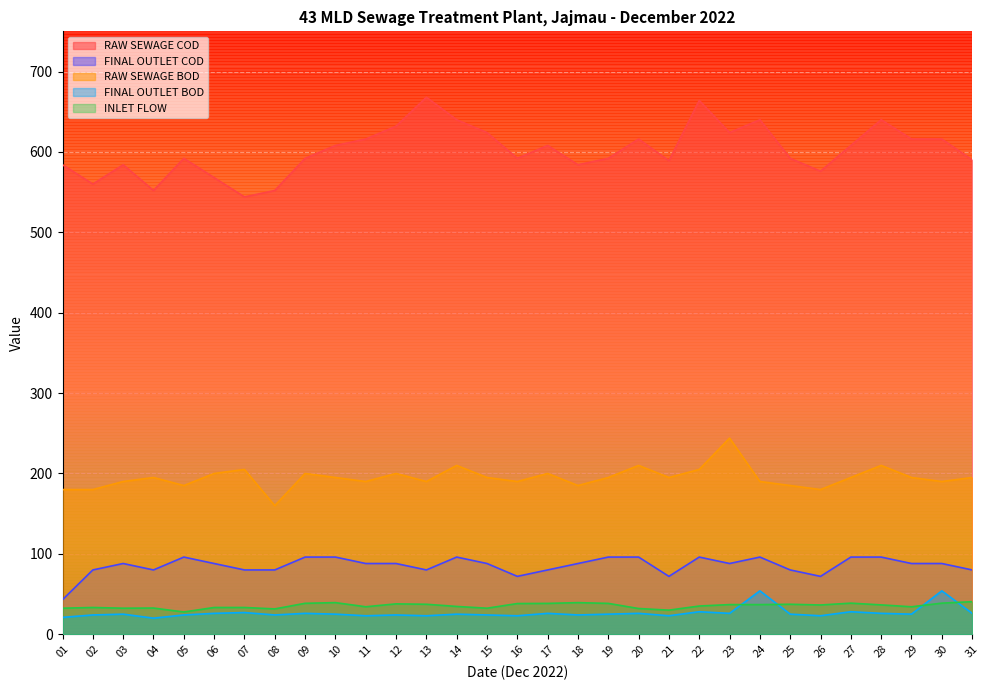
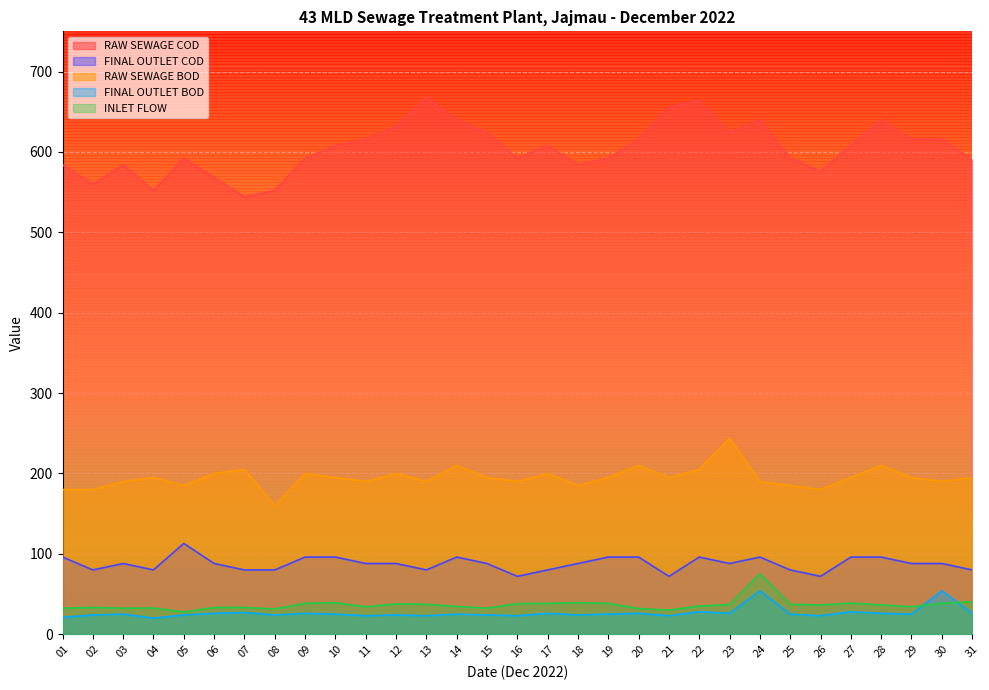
  {
    "RAW SEWAGE COD": {
      "01": 580,
      "02": 560,
      "03": 580,
      "04": 550,
      "05": 590,
      "06": 570,
      "07": 540,
      "08": 550,
      "09": 590,
      "10": 610,
      "11": 620,
      "12": 630,
      "13": 670,
      "14": 640,
      "15": 620,
      "16": 590,
      "17": 610,
      "18": 580,
      "19": 590,
      "20": 620,
-     "21": 590,
+     "21": 660,
      "22": 660,
      "23": 620,
      "24": 640,
      "25": 590,
      "26": 580,
      "27": 610,
      "28": 640,
      "29": 620,
      "30": 620,
      "31": 590
    },
    "FINAL OUTLET COD": {
-     "01": 40,
+     "01": 100,
      "02": 80,
      "03": 90,
      "04": 80,
-     "05": 100,
+     "05": 110,
      "06": 90,
      "07": 80,
      "08": 80,
      "09": 100,
      "10": 100,
      "11": 90,
      "12": 90,
      "13": 80,
      "14": 100,
      "15": 90,
      "16": 70,
      "17": 80,
      "18": 90,
      "19": 100,
      "20": 100,
      "21": 70,
      "22": 100,
      "23": 90,
      "24": 100,
      "25": 80,
      "26": 70,
      "27": 100,
      "28": 100,
      "29": 90,
      "30": 90,
      "31": 80
    },
    "RAW SEWAGE BOD": {
      "01": 180,
      "02": 180,
      "03": 190,
      "04": 200,
      "05": 190,
      "06": 200,
      "07": 210,
      "08": 160,
      "09": 200,
      "10": 200,
      "11": 190,
      "12": 200,
      "13": 190,
      "14": 210,
      "15": 200,
      "16": 190,
      "17": 200,
      "18": 190,
      "19": 200,
      "20": 210,
      "21": 200,
      "22": 210,
      "23": 240,
      "24": 190,
      "25": 190,
      "26": 180,
      "27": 200,
      "28": 210,
      "29": 200,
      "30": 190,
      "31": 200
    },
    "FINAL OUTLET BOD": {
      "01": 20,
      "02": 20,
      "03": 30,
      "04": 20,
      "05": 20,
      "06": 30,
      "07": 30,
      "08": 20,
      "09": 30,
      "10": 30,
      "11": 20,
      "12": 20,
      "13": 20,
      "14": 30,
      "15": 20,
      "16": 20,
      "17": 30,
      "18": 20,
      "19": 30,
      "20": 30,
      "21": 20,
      "22": 30,
      "23": 30,
      "24": 50,
      "25": 30,
      "26": 20,
      "27": 30,
      "28": 30,
      "29": 30,
      "30": 50,
      "31": 30
    },
    "INLET FLOW": {
      "01": 30,
      "02": 30,
      "03": 30,
      "04": 30,
      "05": 30,
      "06": 30,
      "07": 30,
      "08": 30,
      "09": 40,
      "10": 40,
      "11": 30,
      "12": 40,
      "13": 40,
      "14": 30,
      "15": 30,
      "16": 40,
      "17": 40,
      "18": 40,
      "19": 40,
      "20": 30,
      "21": 30,
      "22": 40,
      "23": 40,
-     "24": 40,
+     "24": 80,
      "25": 40,
      "26": 40,
      "27": 40,
      "28": 40,
      "29": 30,
      "30": 40,
      "31": 40
    }
  }
